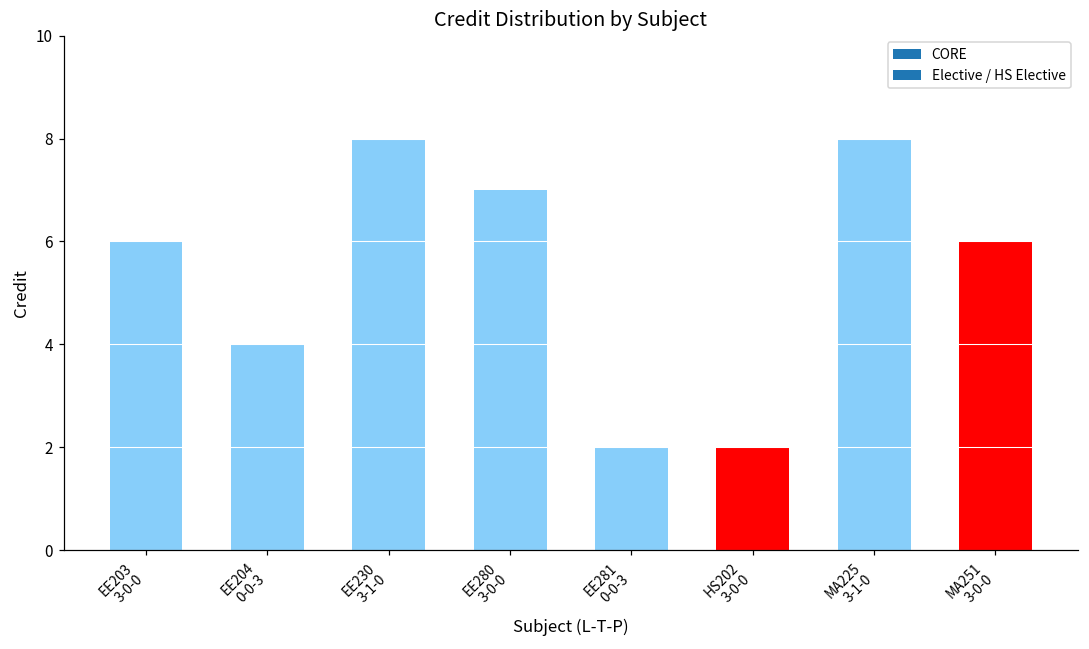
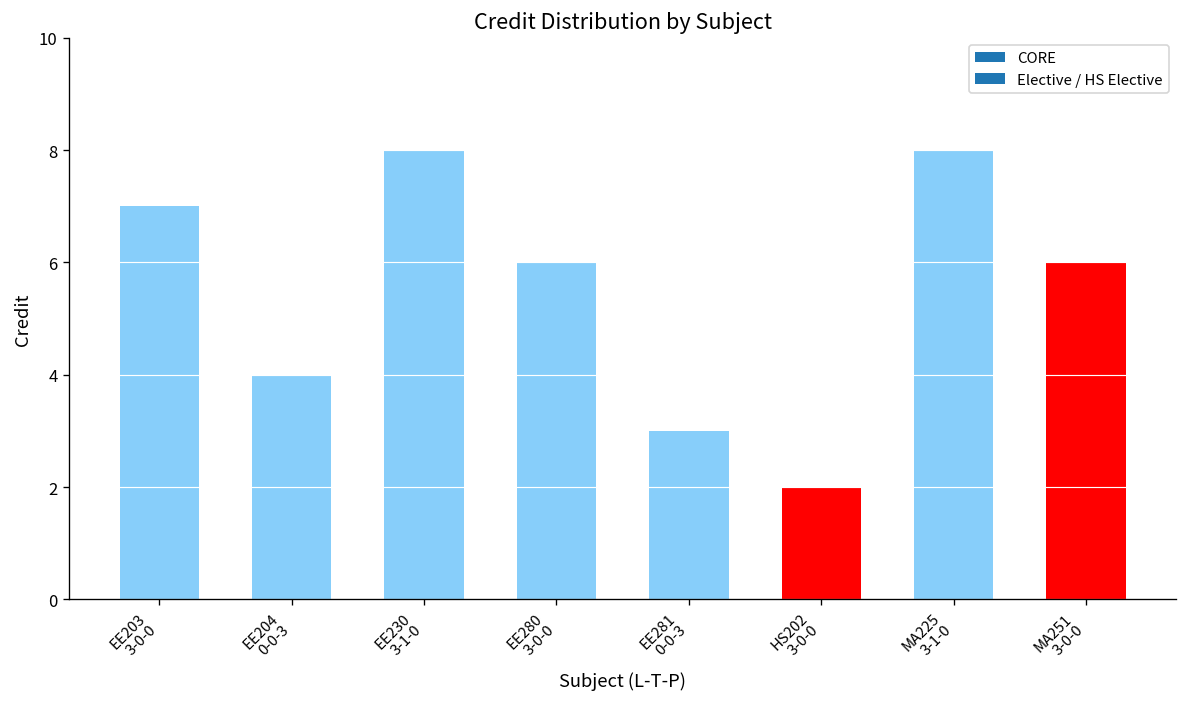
  {
-   "EE203 3-0-0": 6,
+   "EE203 3-0-0": 7,
    "EE204 0-0-3": 4,
    "EE230 3-1-0": 8,
-   "EE280 3-0-0": 7,
-   "EE281 0-0-3": 2,
+   "EE280 3-0-0": 6,
+   "EE281 0-0-3": 3,
    "HS202 3-0-0": 2,
    "MA225 3-1-0": 8,
    "MA251 3-0-0": 6
  }
